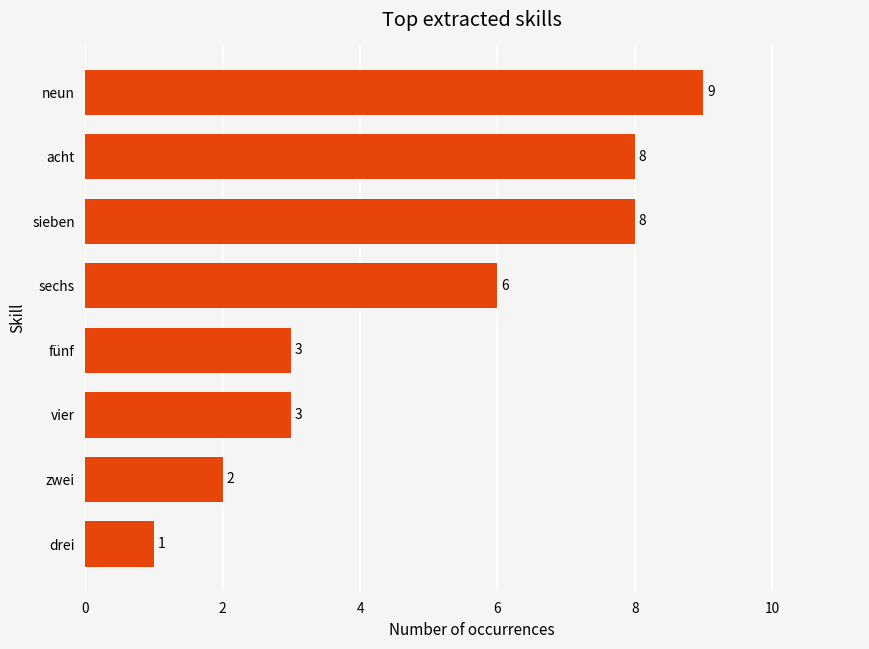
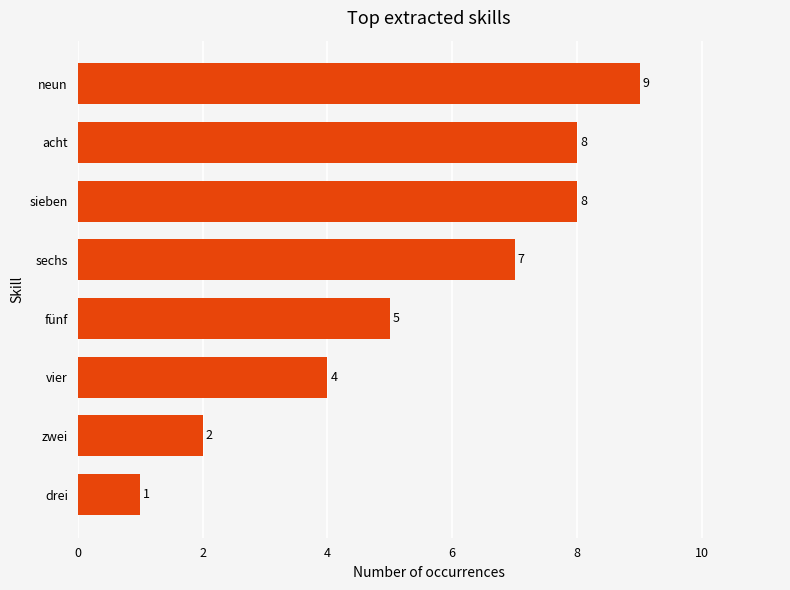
  {
    "neun": 9,
    "acht": 8,
    "sieben": 8,
-   "sechs": 6,
-   "fünf": 3,
-   "vier": 3,
+   "sechs": 7,
+   "fünf": 5,
+   "vier": 4,
    "zwei": 2,
    "drei": 1
  }
